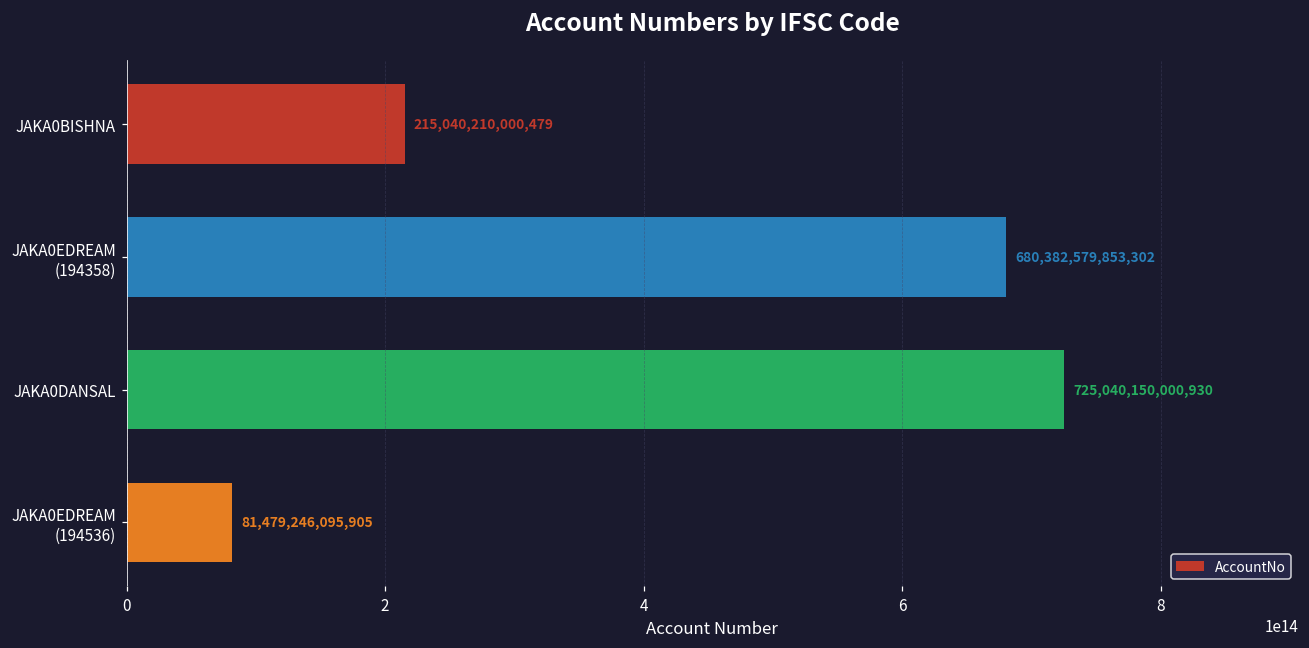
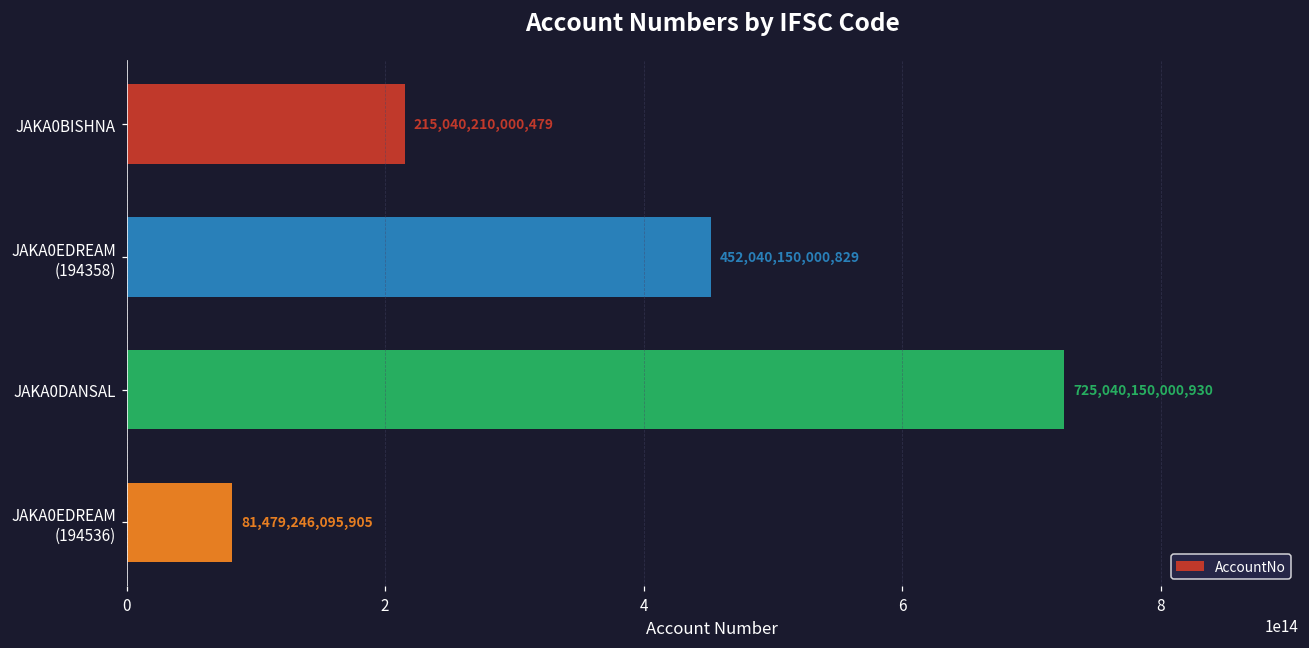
  {
    "JAKA0BISHNA": "215,040,210,000,479",
-   "JAKA0EDREAM (194358)": "680,382,579,853,302",
+   "JAKA0EDREAM (194358)": "452,040,150,000,829",
    "JAKA0DANSAL": "725,040,150,000,930",
    "JAKA0EDREAM (194536)": "81,479,246,095,905"
  }
